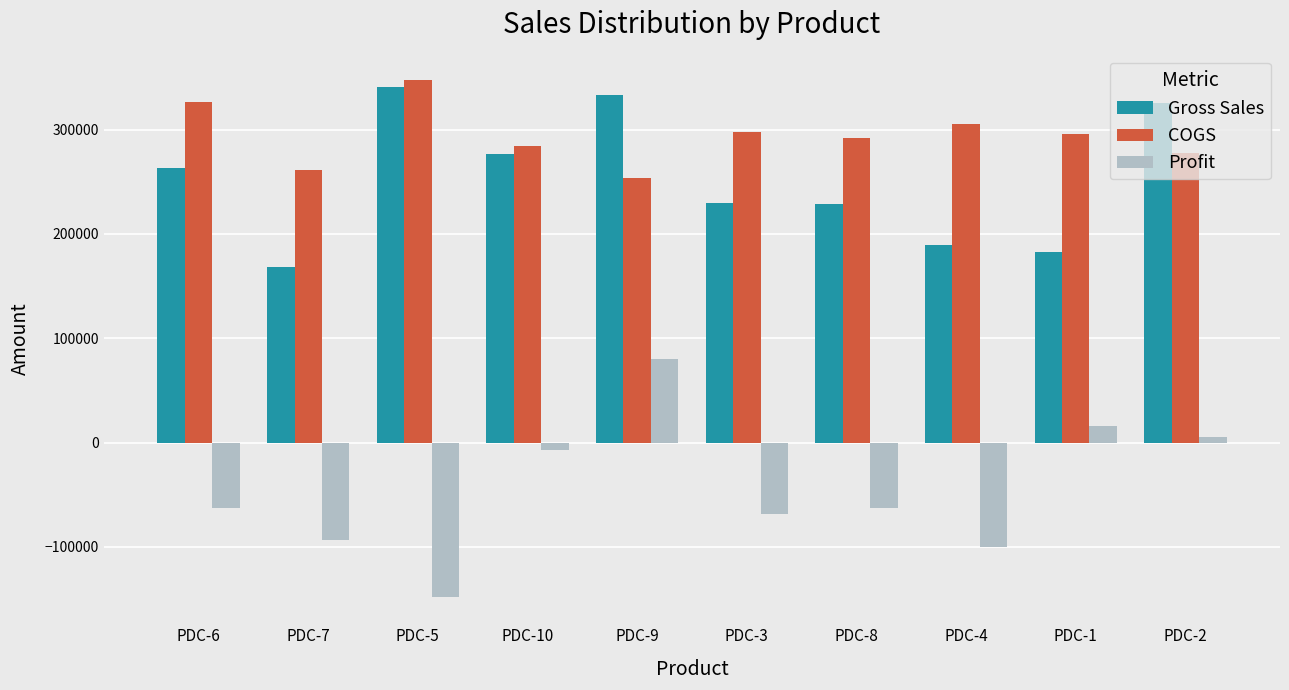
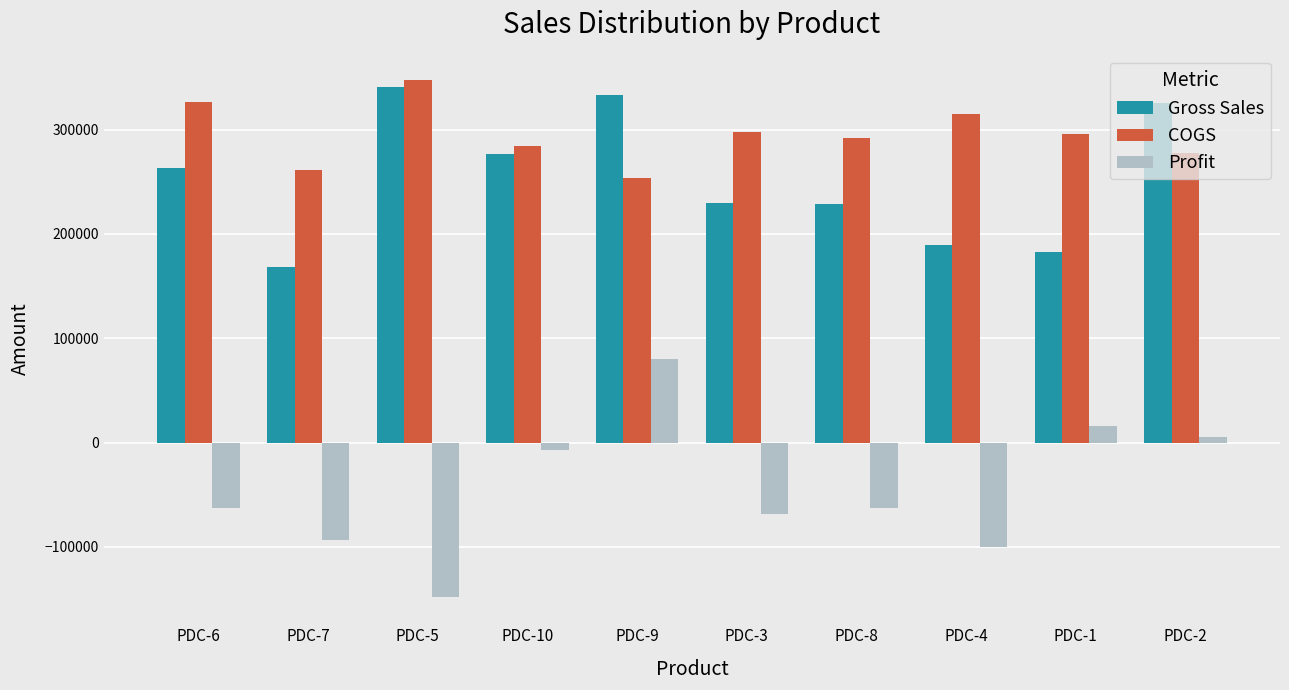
  {
    "Gross Sales": {
      "PDC-6": 264000,
      "PDC-7": 168000,
      "PDC-5": 341000,
      "PDC-10": 277000,
      "PDC-9": 333000,
      "PDC-3": 230000,
      "PDC-8": 229000,
      "PDC-4": 189000,
      "PDC-1": 183000
    },
    "COGS": {
      "PDC-6": 327000,
      "PDC-7": 261000,
      "PDC-5": 348000,
      "PDC-10": 284000,
      "PDC-9": 253000,
      "PDC-3": 298000,
      "PDC-8": 292000,
-     "PDC-4": 306000,
+     "PDC-4": 315000,
      "PDC-1": 296000
    },
    "Profit": {
      "PDC-6": -63000,
      "PDC-7": -93000,
      "PDC-5": -148000,
      "PDC-10": -7000,
      "PDC-9": 80000,
      "PDC-3": -68000,
      "PDC-8": -63000,
      "PDC-4": -100000,
      "PDC-1": 16000,
      "PDC-2": 5000
    }
  }
